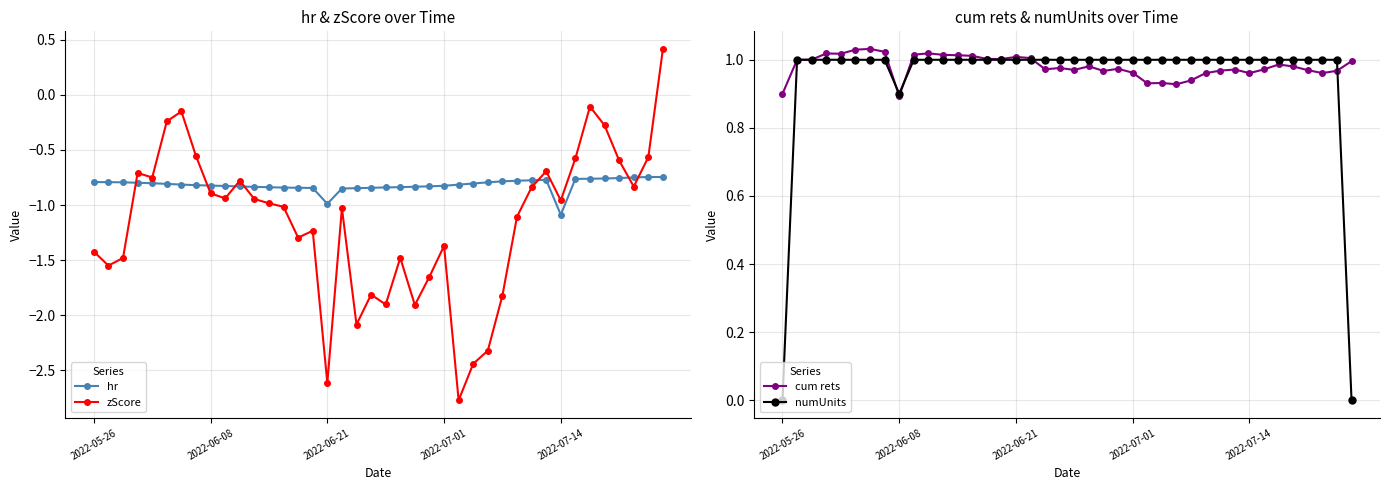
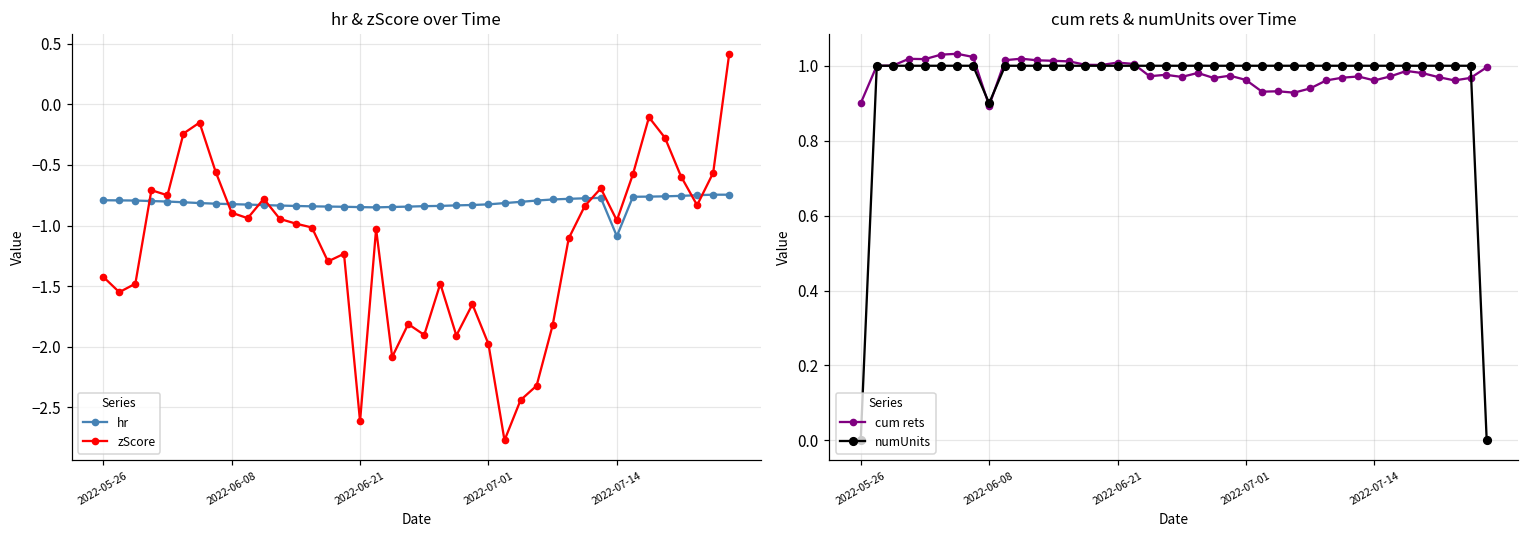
  {
    "hr & zScore over Time": {
      "hr": {
        "2022-05-26": -0.79,
        "2022-06-08": -0.82,
-       "2022-06-21": -0.99,
+       "2022-06-21": -0.85,
        "2022-07-01": -0.82,
        "2022-07-14": -1.09
      },
      "zScore": {
        "2022-05-26": -1.42,
        "2022-06-08": -0.89,
        "2022-06-21": -2.62,
-       "2022-07-01": -1.37,
+       "2022-07-01": -1.98,
        "2022-07-14": -0.96
      }
    },
    "cum rets & numUnits over Time": {
      "cum rets": {
        "2022-05-26": 0.90,
        "2022-06-21": 1.01,
        "2022-07-01": 0.96,
        "2022-07-14": 0.96
      },
      "numUnits": {
        "2022-06-21": 1.00,
        "2022-07-01": 1.00,
        "2022-07-14": 1.00
      }
    }
  }
